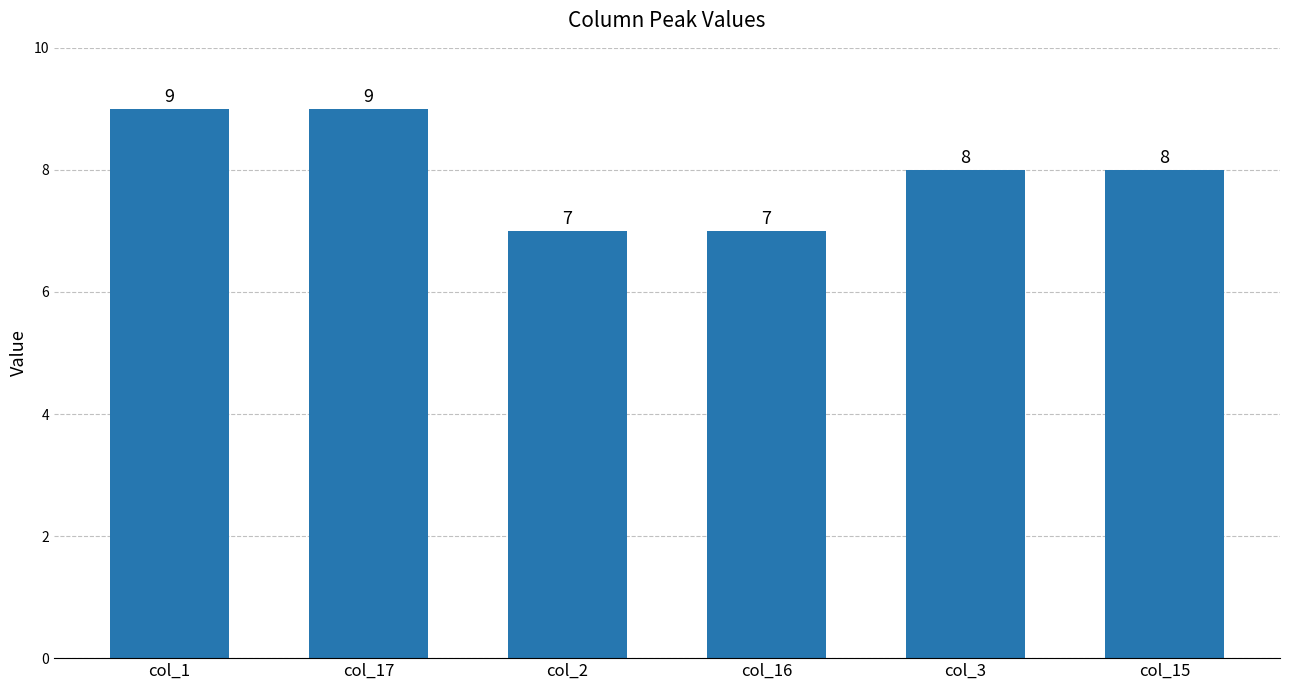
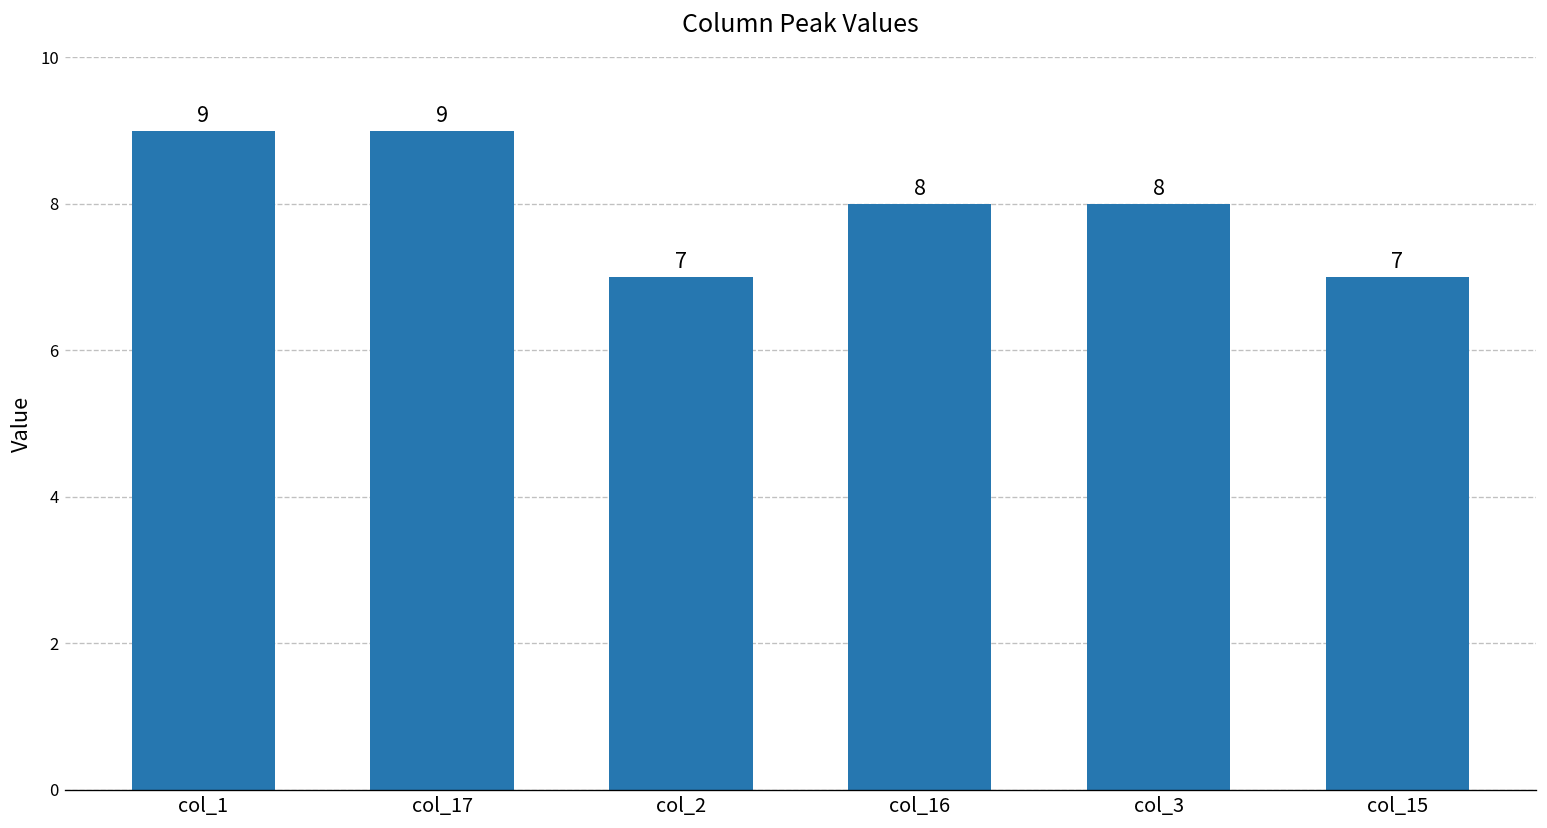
  {
    "col_1": 9,
    "col_17": 9,
    "col_2": 7,
-   "col_16": 7,
+   "col_16": 8,
    "col_3": 8,
-   "col_15": 8
+   "col_15": 7
  }
